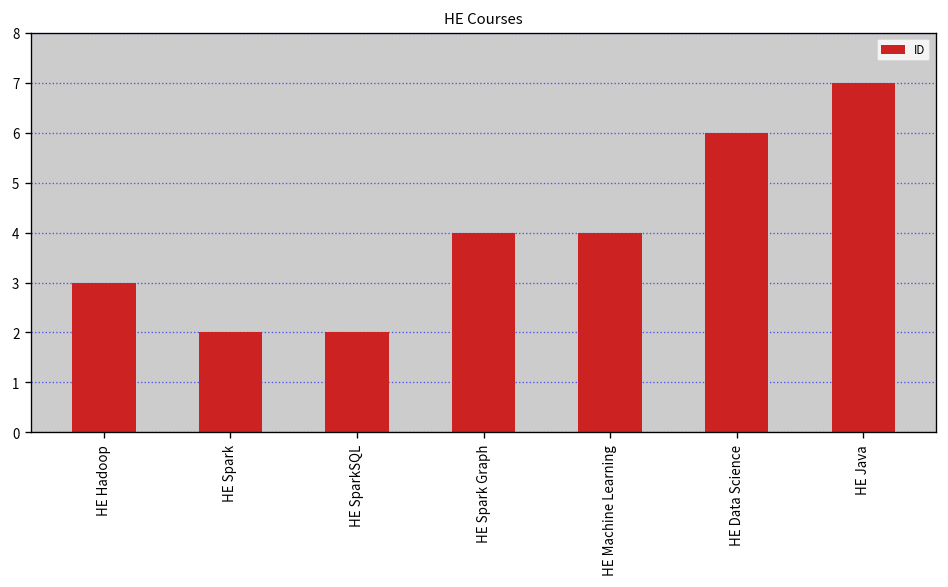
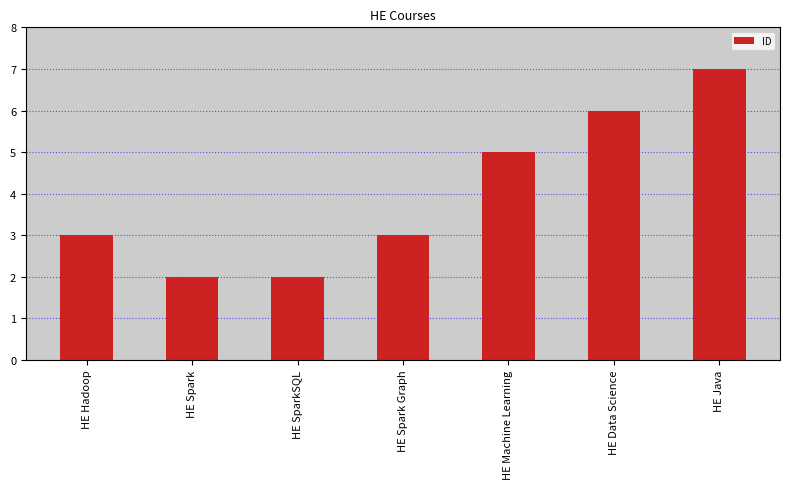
  {
    "HE Hadoop": 3,
    "HE Spark": 2,
    "HE SparkSQL": 2,
-   "HE Spark Graph": 4,
-   "HE Machine Learning": 4,
+   "HE Spark Graph": 3,
+   "HE Machine Learning": 5,
    "HE Data Science": 6,
    "HE Java": 7
  }
